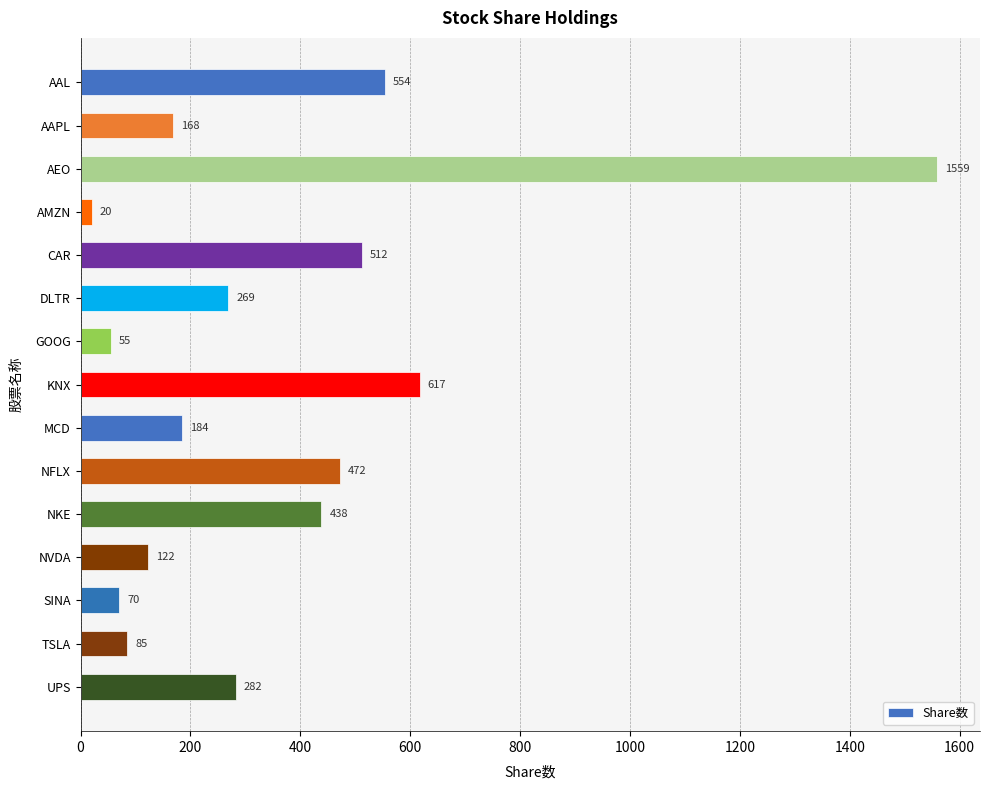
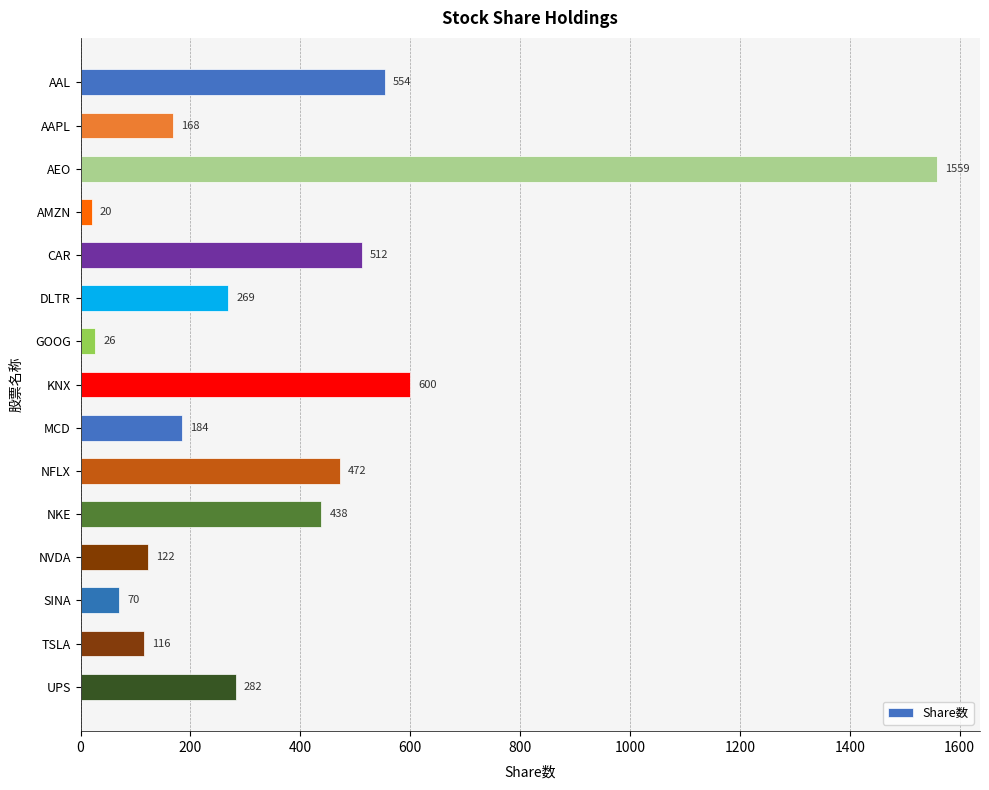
  {
    "AAL": 554,
    "AAPL": 168,
    "AEO": 1559,
    "AMZN": 20,
    "CAR": 512,
    "DLTR": 269,
-   "GOOG": 55,
-   "KNX": 617,
+   "GOOG": 26,
+   "KNX": 600,
    "MCD": 184,
    "NFLX": 472,
    "NKE": 438,
    "NVDA": 122,
    "SINA": 70,
-   "TSLA": 85,
+   "TSLA": 116,
    "UPS": 282
  }
